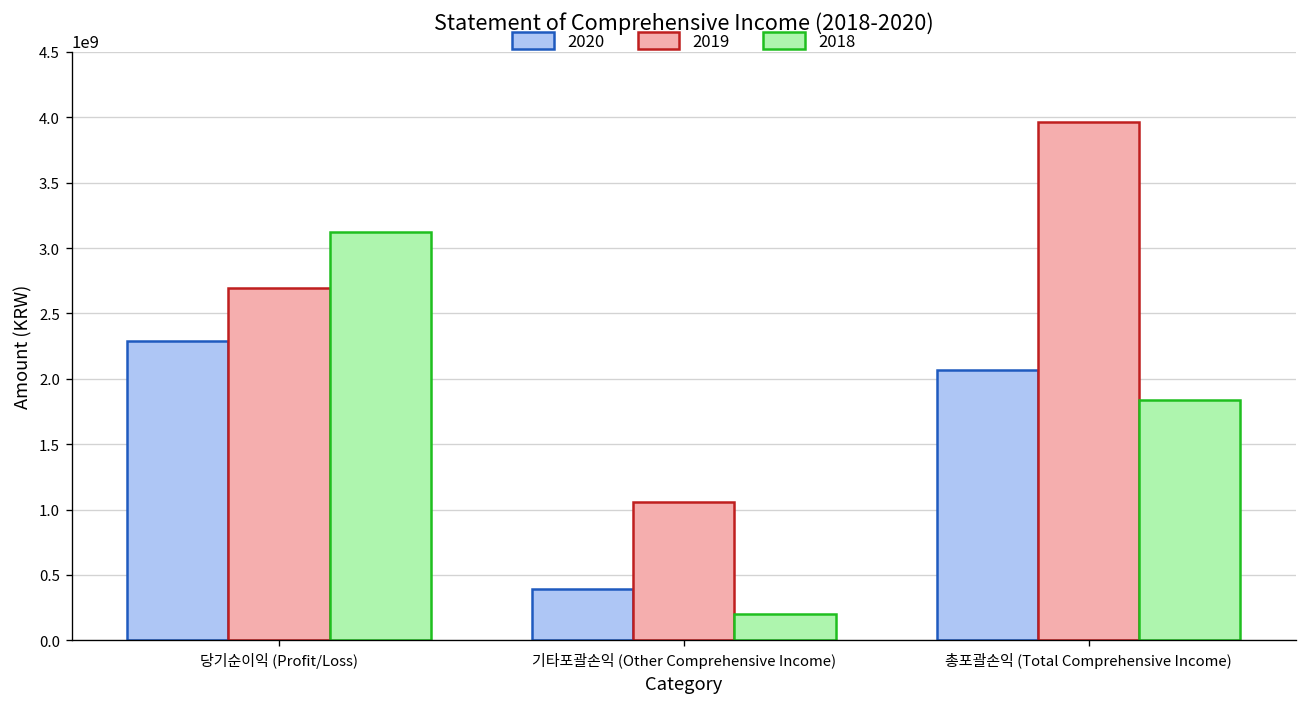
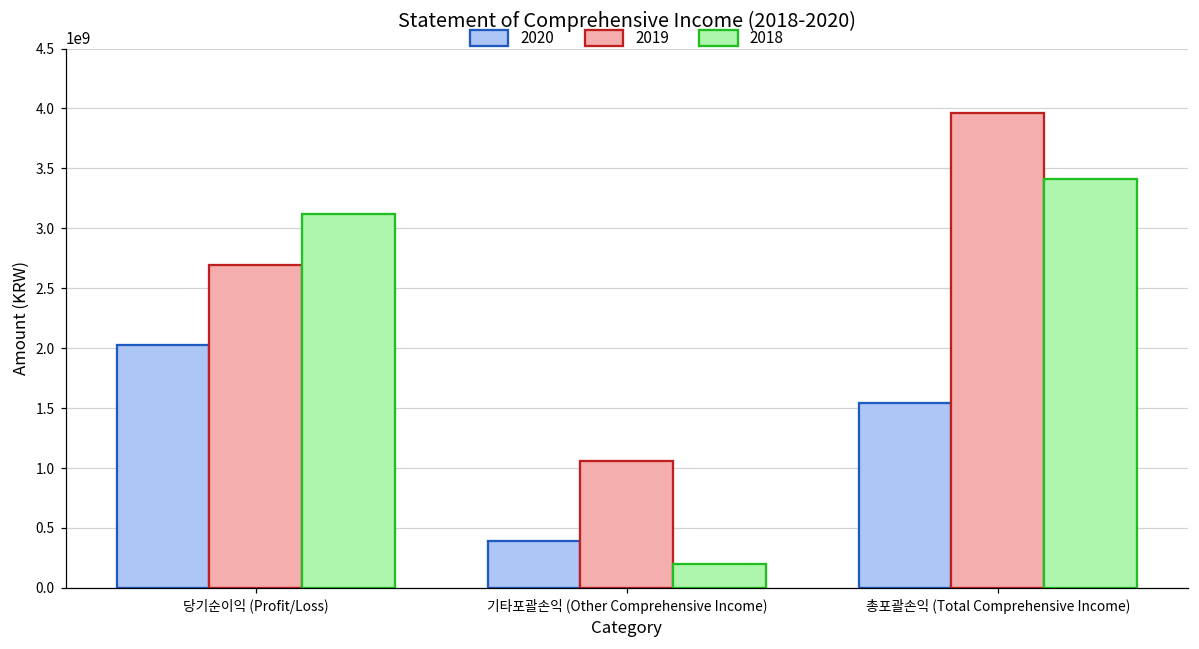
  {
    "2020": {
-     "당기순이익 (Profit/Loss)": 2290000000,
+     "당기순이익 (Profit/Loss)": 2020000000,
      "기타포괄손익 (Other Comprehensive Income)": 390000000,
-     "총포괄손익 (Total Comprehensive Income)": 2070000000
+     "총포괄손익 (Total Comprehensive Income)": 1540000000
    },
    "2019": {
      "당기순이익 (Profit/Loss)": 2700000000,
      "기타포괄손익 (Other Comprehensive Income)": 1060000000,
      "총포괄손익 (Total Comprehensive Income)": 3960000000
    },
    "2018": {
      "당기순이익 (Profit/Loss)": 3120000000,
      "기타포괄손익 (Other Comprehensive Income)": 200000000,
-     "총포괄손익 (Total Comprehensive Income)": 1840000000
+     "총포괄손익 (Total Comprehensive Income)": 3410000000
    }
  }
